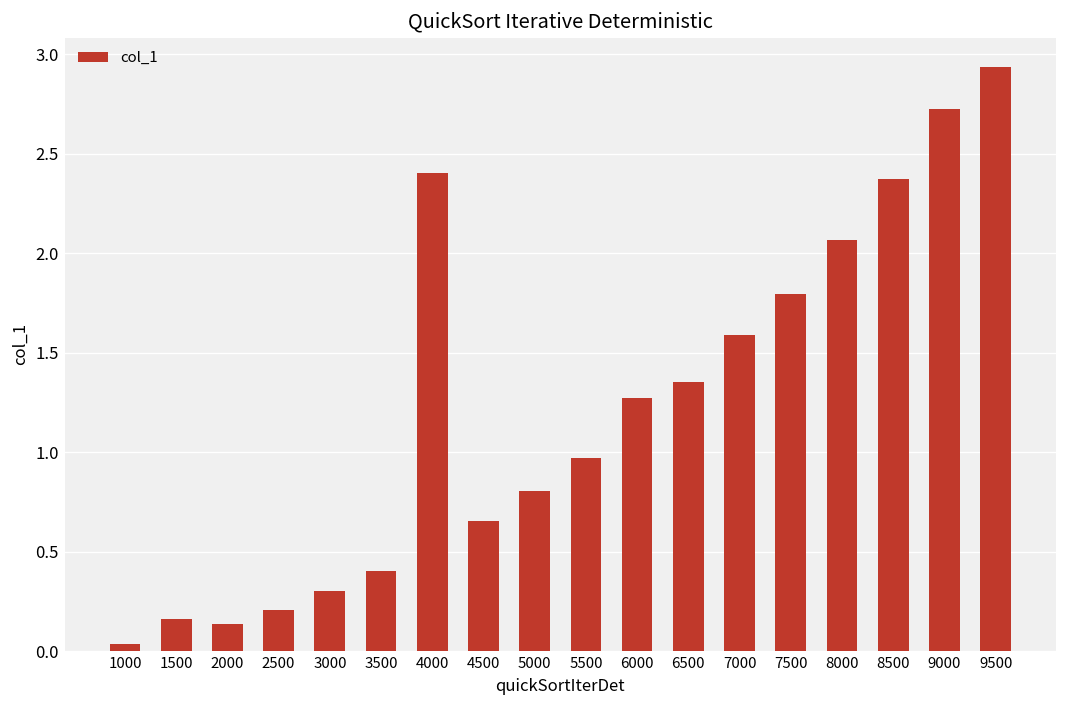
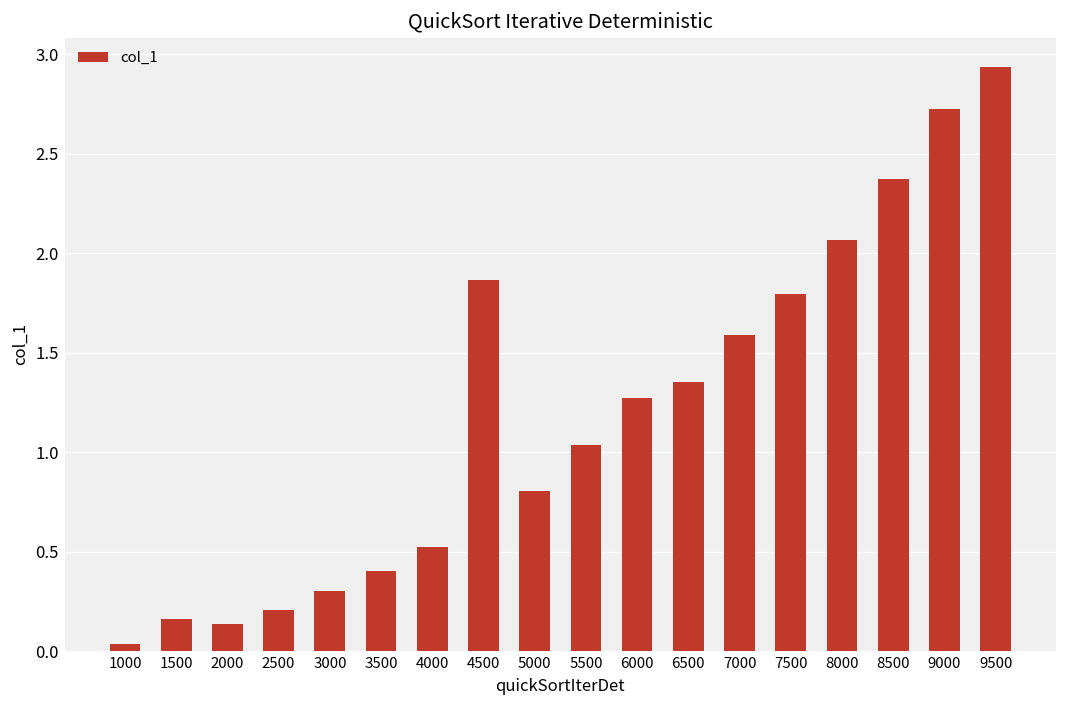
  {
    "1000": 0.03,
    "1500": 0.16,
    "2000": 0.14,
    "2500": 0.21,
    "3000": 0.30,
    "3500": 0.40,
-   "4000": 2.40,
-   "4500": 0.65,
+   "4000": 0.52,
+   "4500": 1.87,
    "5000": 0.81,
-   "5500": 0.97,
+   "5500": 1.04,
    "6000": 1.27,
    "6500": 1.35,
    "7000": 1.59,
    "7500": 1.80,
    "8000": 2.06,
    "8500": 2.37,
    "9000": 2.72,
    "9500": 2.94
  }
